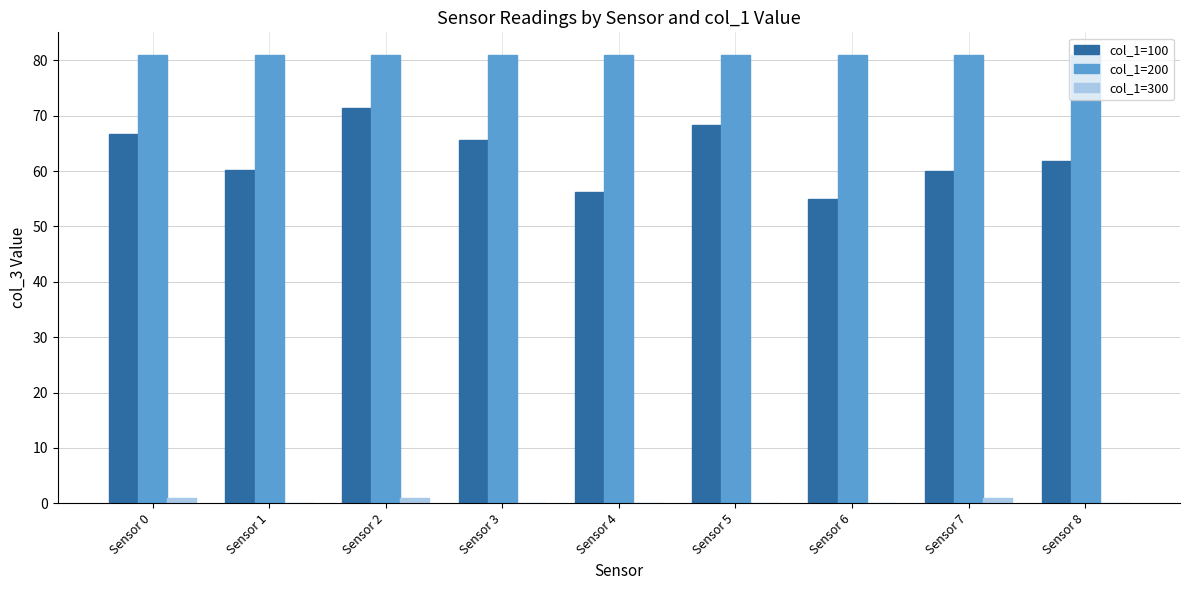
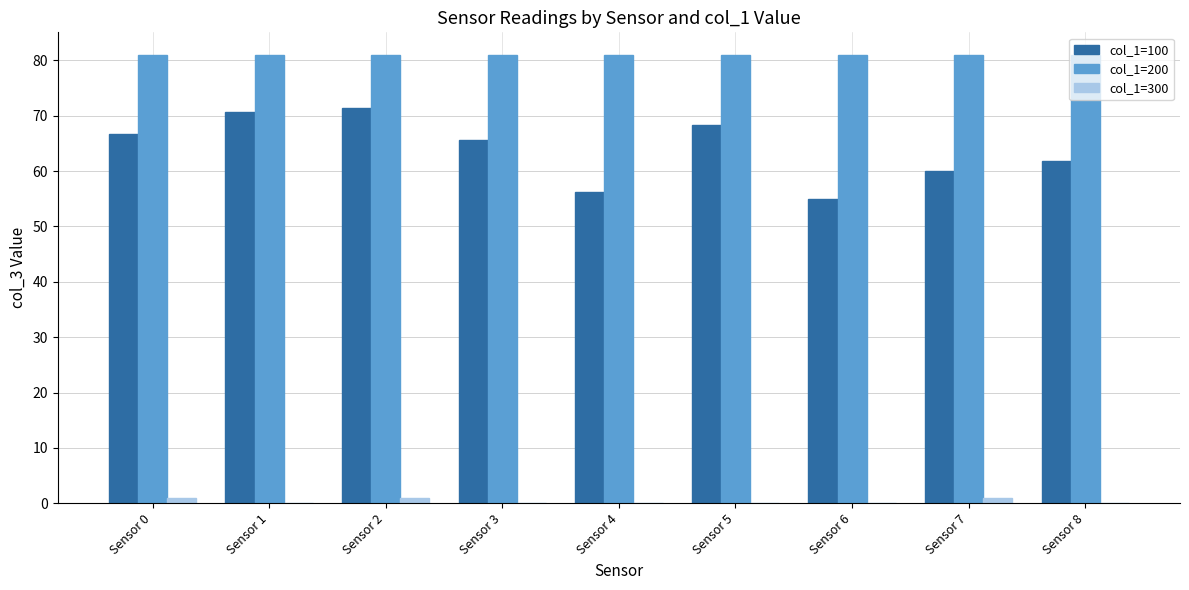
  {
    "col_1=100": {
      "Sensor 0": 67,
-     "Sensor 1": 60,
+     "Sensor 1": 71,
      "Sensor 2": 71,
      "Sensor 3": 66,
      "Sensor 4": 56,
      "Sensor 5": 68,
      "Sensor 6": 55,
      "Sensor 7": 60,
      "Sensor 8": 62
    },
    "col_1=200": {
      "Sensor 0": 81,
      "Sensor 1": 81,
      "Sensor 2": 81,
      "Sensor 3": 81,
      "Sensor 4": 81,
      "Sensor 5": 81,
      "Sensor 6": 81,
      "Sensor 7": 81
    },
    "col_1=300": {
      "Sensor 0": 1,
      "Sensor 1": 0,
      "Sensor 2": 1,
      "Sensor 3": 0,
      "Sensor 4": 0,
      "Sensor 5": 0,
      "Sensor 6": 0,
      "Sensor 7": 1,
      "Sensor 8": 0
    }
  }
